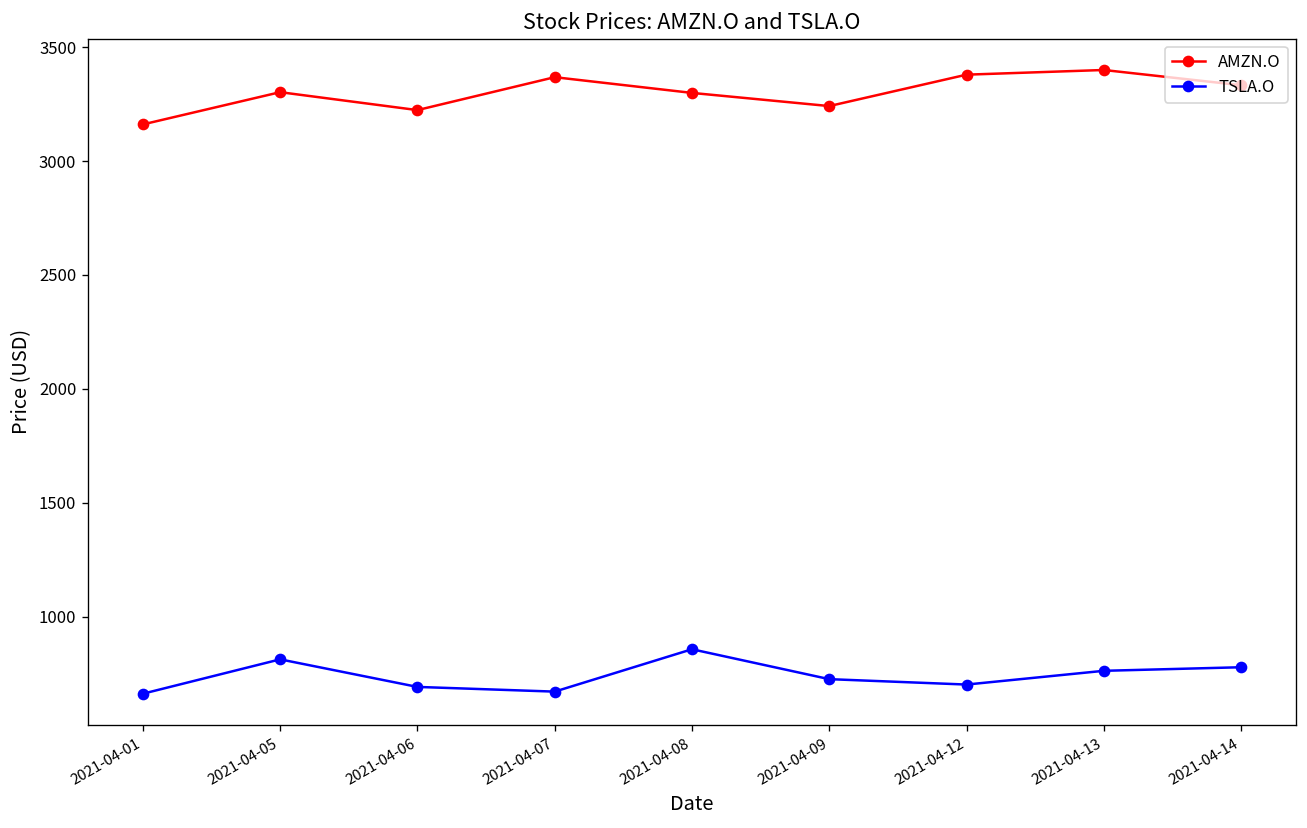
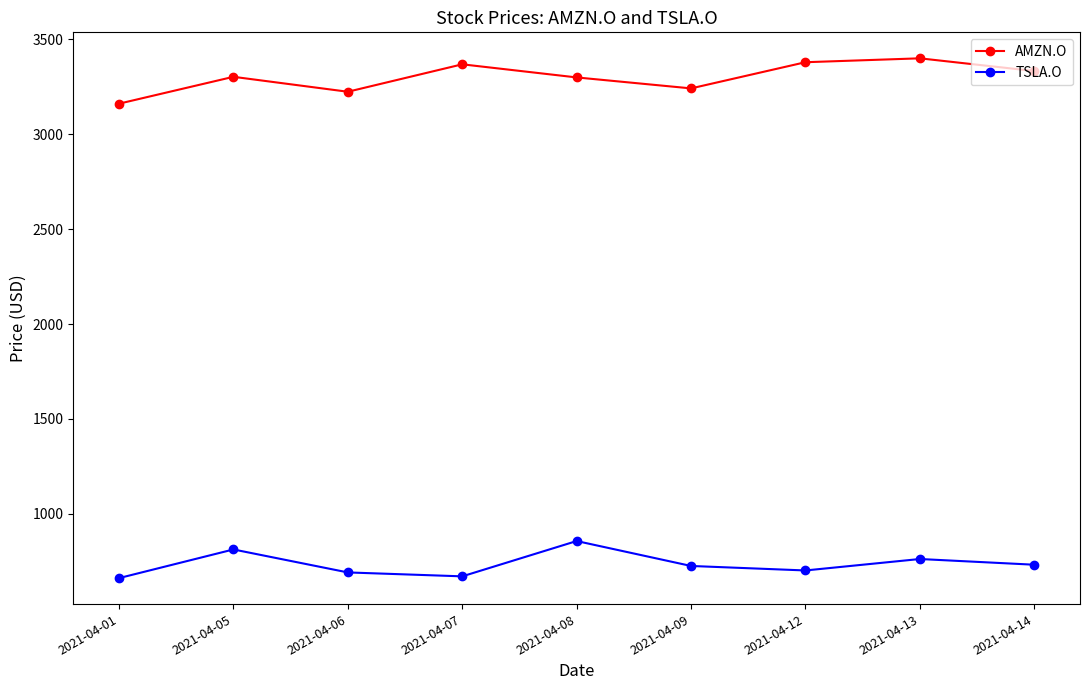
  {
    "AMZN.O": {
      "2021-04-01": 3160,
      "2021-04-05": 3300,
      "2021-04-06": 3220,
      "2021-04-07": 3370,
      "2021-04-08": 3300,
      "2021-04-09": 3240,
      "2021-04-12": 3380,
      "2021-04-13": 3400
    },
    "TSLA.O": {
      "2021-04-01": 660,
      "2021-04-05": 810,
      "2021-04-06": 690,
      "2021-04-07": 670,
      "2021-04-08": 860,
      "2021-04-09": 730,
      "2021-04-12": 700,
      "2021-04-13": 760,
-     "2021-04-14": 780
+     "2021-04-14": 730
    }
  }
